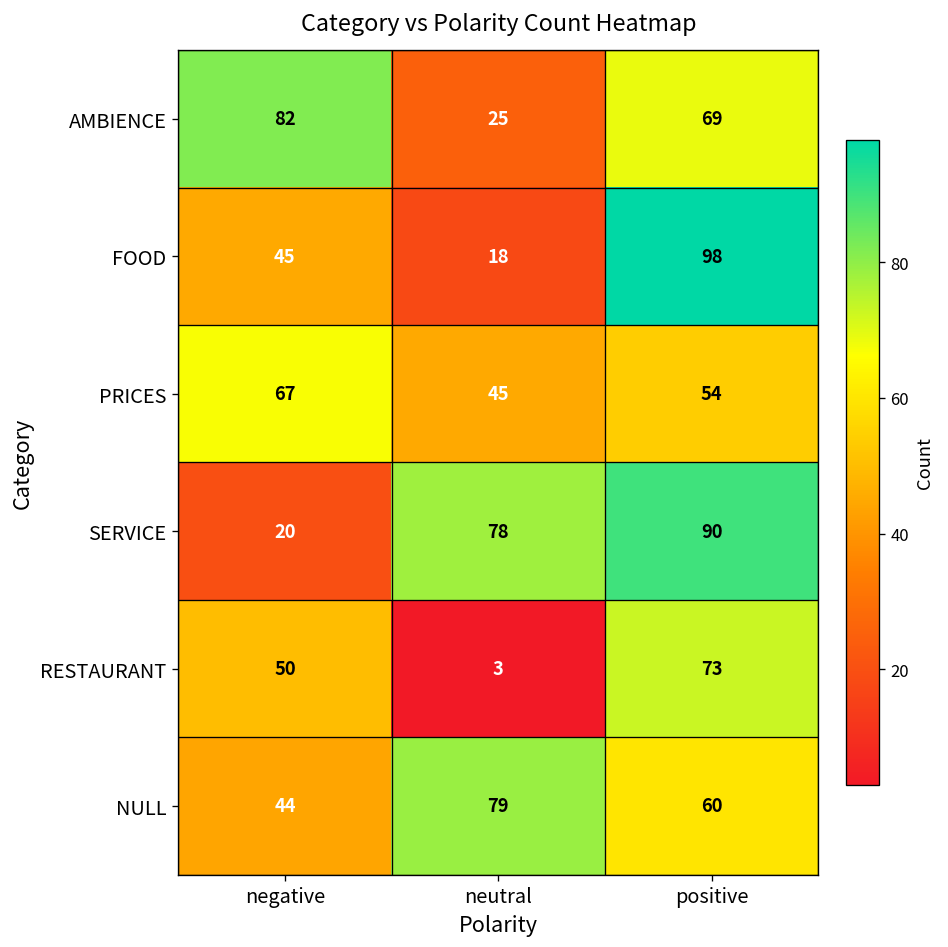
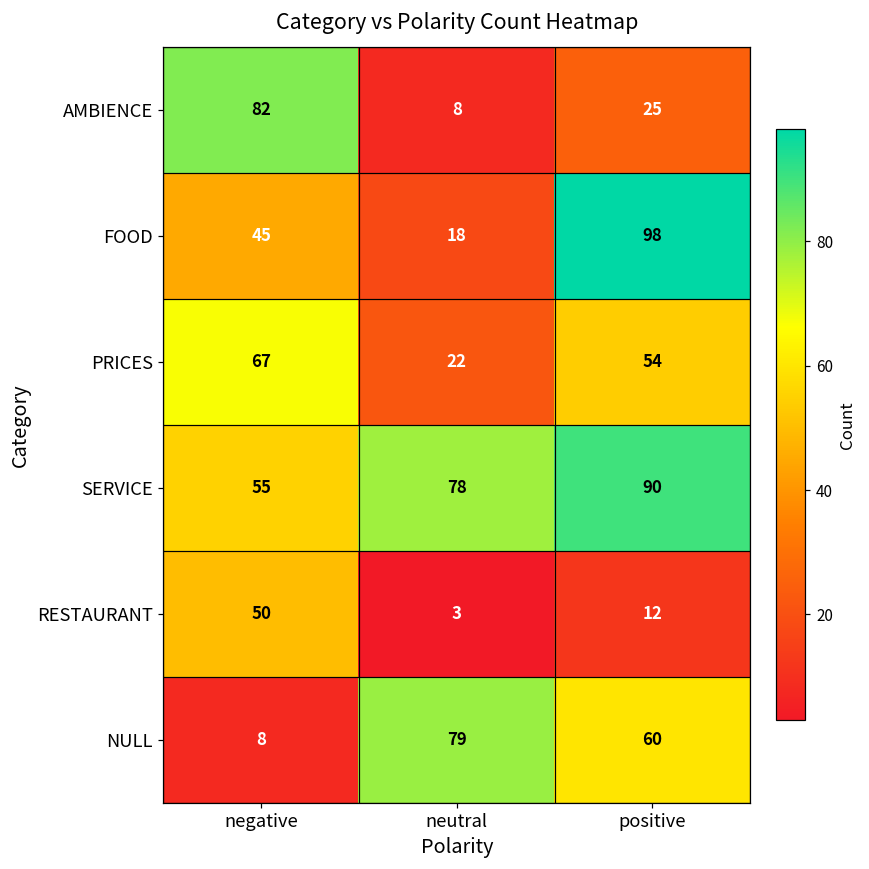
  {
    "AMBIENCE": {
      "negative": 82,
-     "neutral": 25,
-     "positive": 69
+     "neutral": 8,
+     "positive": 25
    },
    "FOOD": {
      "negative": 45,
      "neutral": 18,
      "positive": 98
    },
    "PRICES": {
      "negative": 67,
-     "neutral": 45,
+     "neutral": 22,
      "positive": 54
    },
    "SERVICE": {
-     "negative": 20,
+     "negative": 55,
      "neutral": 78,
      "positive": 90
    },
    "RESTAURANT": {
      "negative": 50,
      "neutral": 3,
-     "positive": 73
+     "positive": 12
    },
    "NULL": {
-     "negative": 44,
+     "negative": 8,
      "neutral": 79,
      "positive": 60
    }
  }
